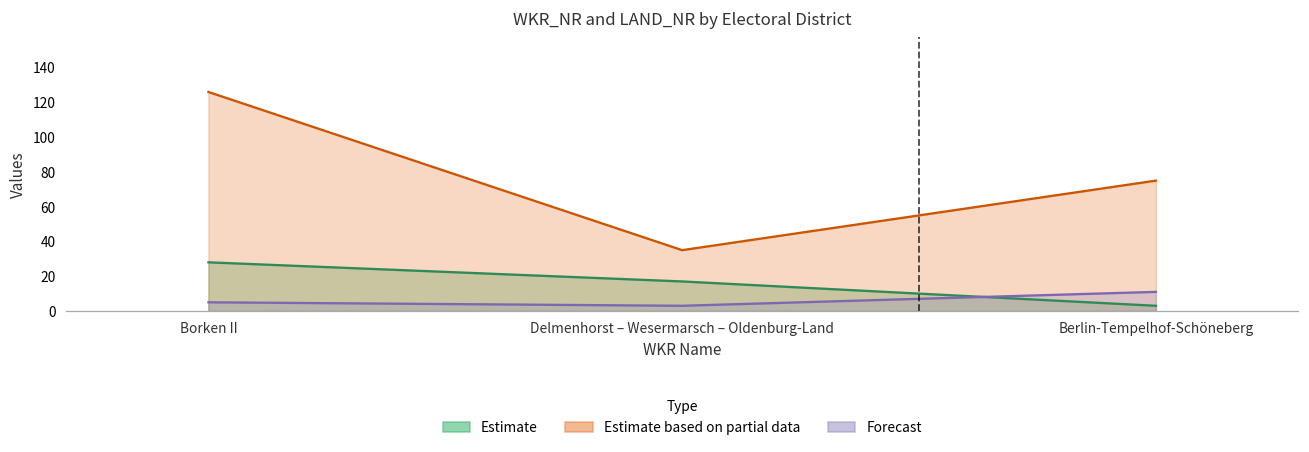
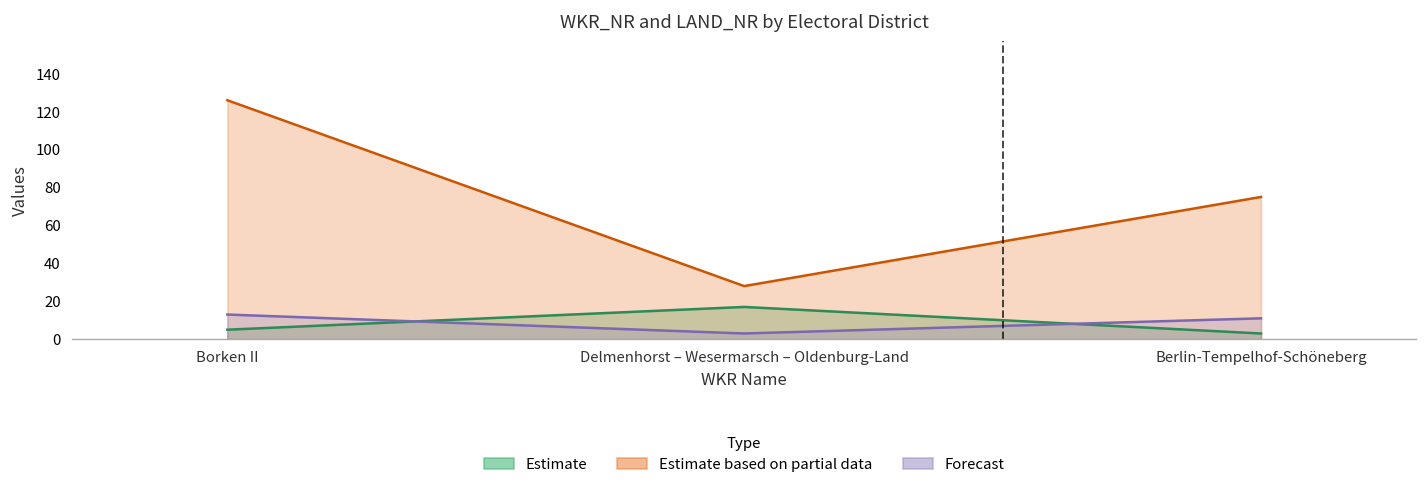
  {
    "Estimate": {
-     "Borken II": 28,
+     "Borken II": 5,
      "Delmenhorst – Wesermarsch – Oldenburg-Land": 17,
      "Berlin-Tempelhof-Schöneberg": 3
    },
    "Estimate based on partial data": {
      "Borken II": 126,
-     "Delmenhorst – Wesermarsch – Oldenburg-Land": 35,
+     "Delmenhorst – Wesermarsch – Oldenburg-Land": 28,
      "Berlin-Tempelhof-Schöneberg": 75
    },
    "Forecast": {
-     "Borken II": 5,
+     "Borken II": 13,
      "Delmenhorst – Wesermarsch – Oldenburg-Land": 3,
      "Berlin-Tempelhof-Schöneberg": 11
    }
  }
